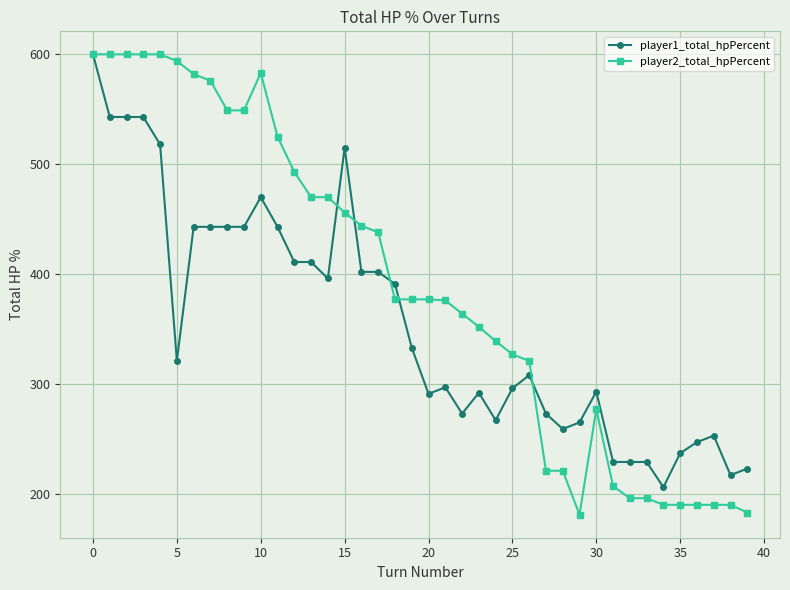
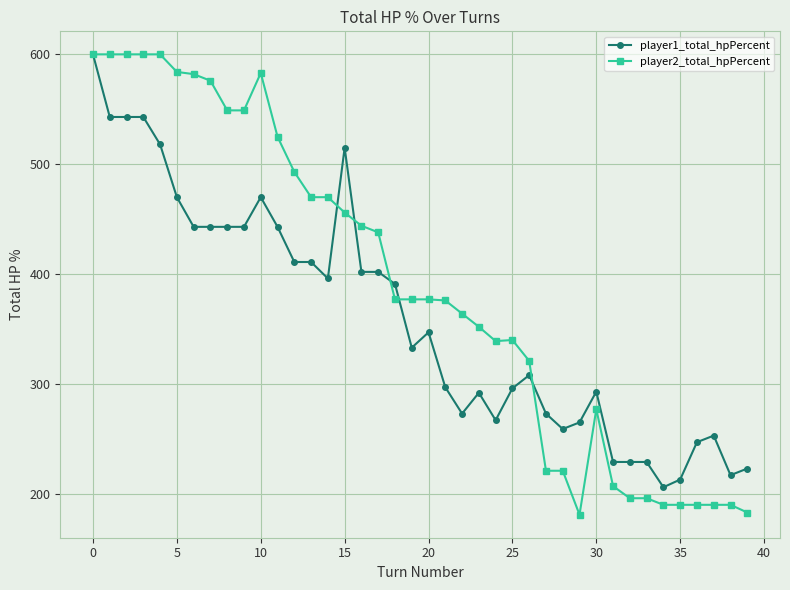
  {
    "player1_total_hpPercent": {
-     "5": 321,
+     "5": 470,
      "10": 470,
      "15": 515,
-     "20": 291,
+     "20": 347,
      "25": 296,
      "30": 293,
-     "35": 237
+     "35": 213
    },
    "player2_total_hpPercent": {
-     "5": 594,
+     "5": 584,
      "10": 583,
      "15": 456,
      "20": 377,
-     "25": 327,
+     "25": 340,
      "30": 277,
      "35": 190
    }
  }
